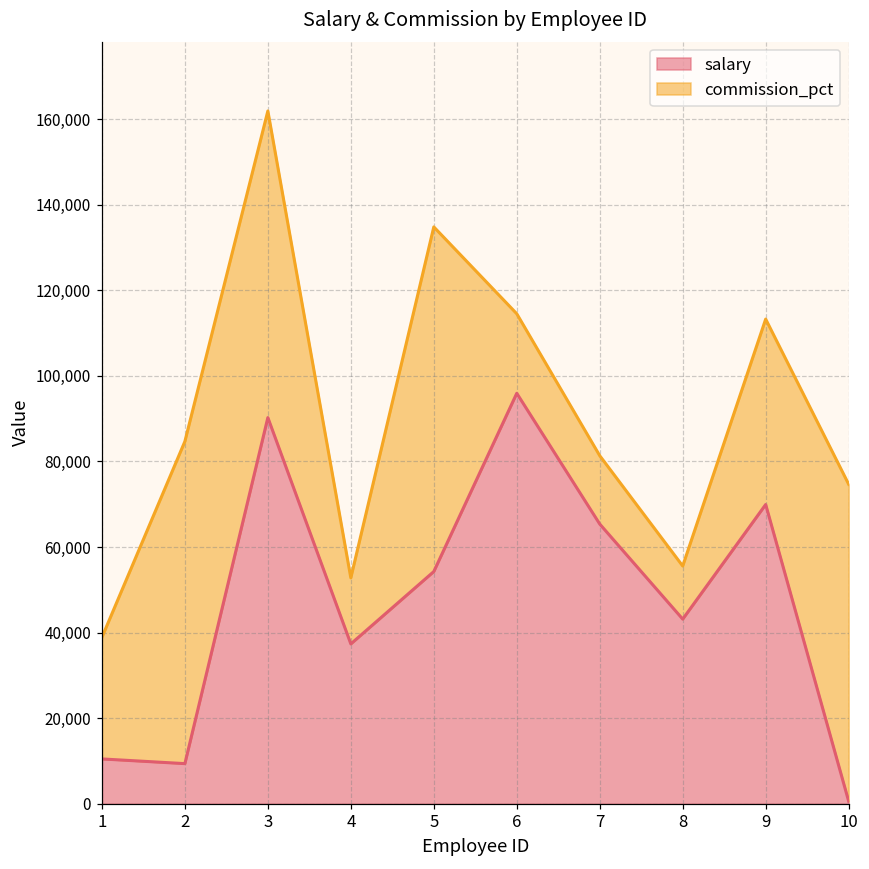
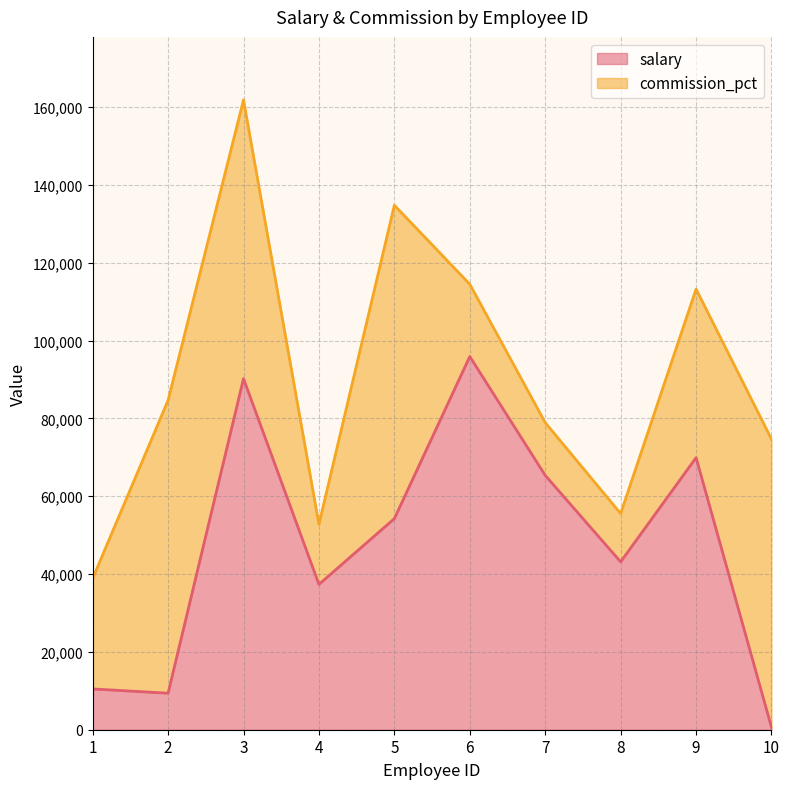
  {
    "salary": {
      "1": "10,000",
      "2": "9,000",
      "3": "90,000",
      "4": "37,000",
      "5": "54,000",
      "6": "96,000",
      "7": "65,000",
      "8": "43,000",
      "9": "70,000",
      "10": "1,000"
    },
    "commission_pct": {
      "1": "28,000",
      "2": "75,000",
      "3": "72,000",
      "4": "15,000",
      "5": "81,000",
      "6": "19,000",
-     "7": "16,000",
+     "7": "14,000",
      "8": "12,000",
      "9": "43,000",
      "10": "74,000"
    }
  }
